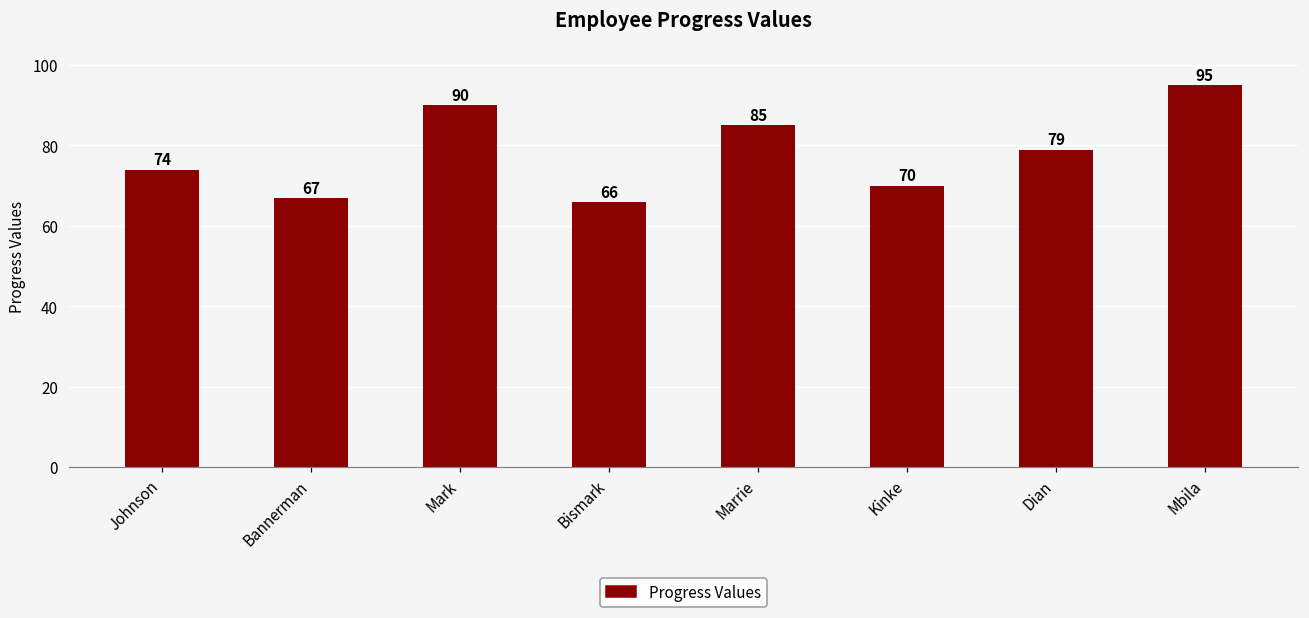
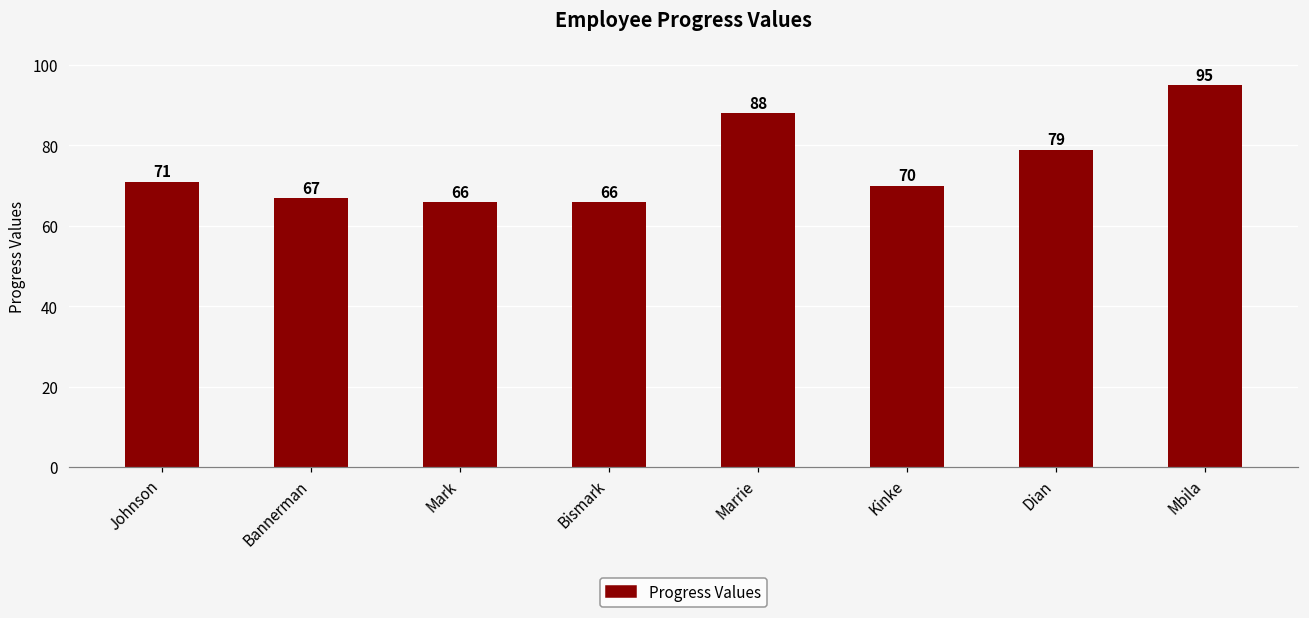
  {
-   "Johnson": 74,
+   "Johnson": 71,
    "Bannerman": 67,
-   "Mark": 90,
+   "Mark": 66,
    "Bismark": 66,
-   "Marrie": 85,
+   "Marrie": 88,
    "Kinke": 70,
    "Dian": 79,
    "Mbila": 95
  }
